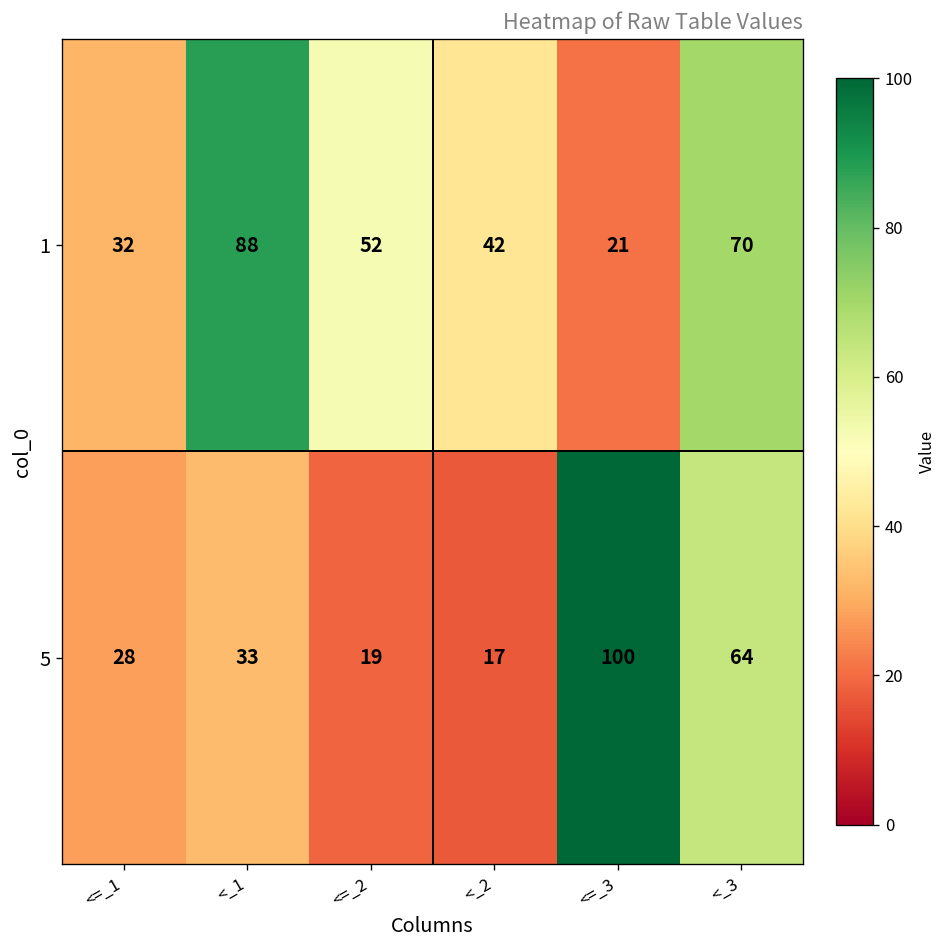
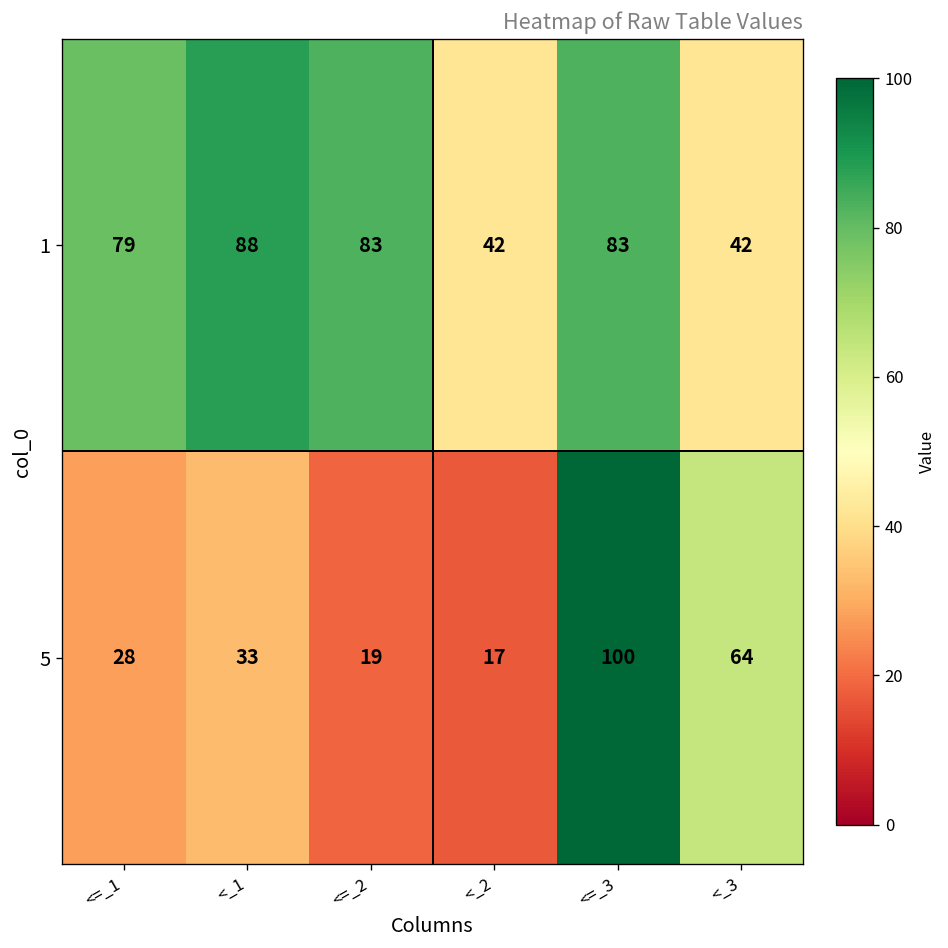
  {
    "1": {
-     "<=_1": 32,
+     "<=_1": 79,
      "<_1": 88,
-     "<=_2": 52,
+     "<=_2": 83,
      "<_2": 42,
-     "<=_3": 21,
-     "<_3": 70
+     "<=_3": 83,
+     "<_3": 42
    },
    "5": {
      "<=_1": 28,
      "<_1": 33,
      "<=_2": 19,
      "<_2": 17,
      "<=_3": 100,
      "<_3": 64
    }
  }
